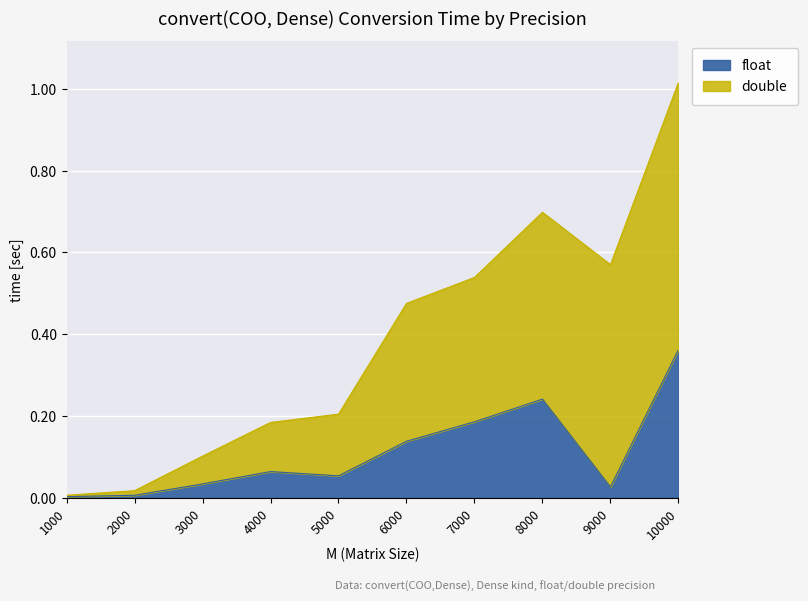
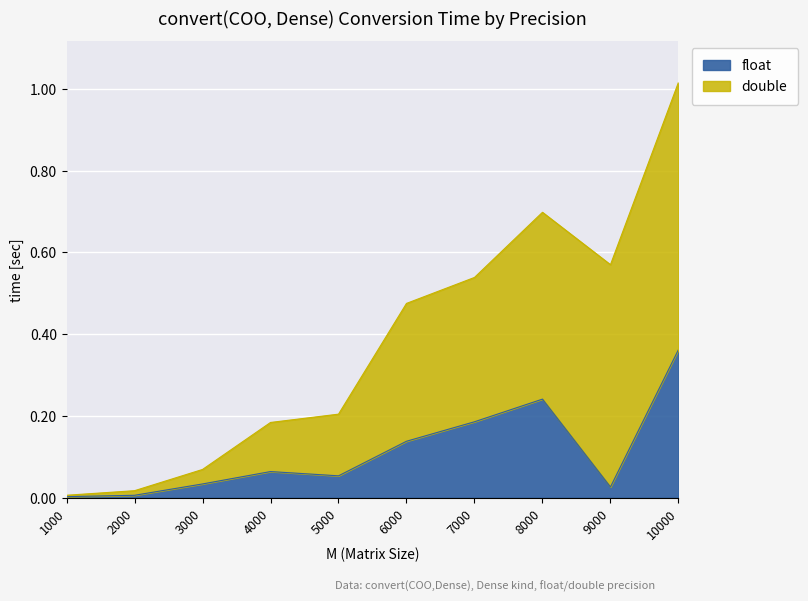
  {
    "float": {
      "2000": 0.01,
      "3000": 0.03,
      "4000": 0.06,
      "5000": 0.05,
      "6000": 0.14,
      "7000": 0.19,
      "8000": 0.24,
      "9000": 0.03,
      "10000": 0.36
    },
    "double": {
      "2000": 0.01,
-     "3000": 0.07,
+     "3000": 0.04,
      "4000": 0.12,
      "5000": 0.15,
      "6000": 0.34,
      "7000": 0.35,
      "8000": 0.46,
      "9000": 0.54,
      "10000": 0.65
    }
  }
